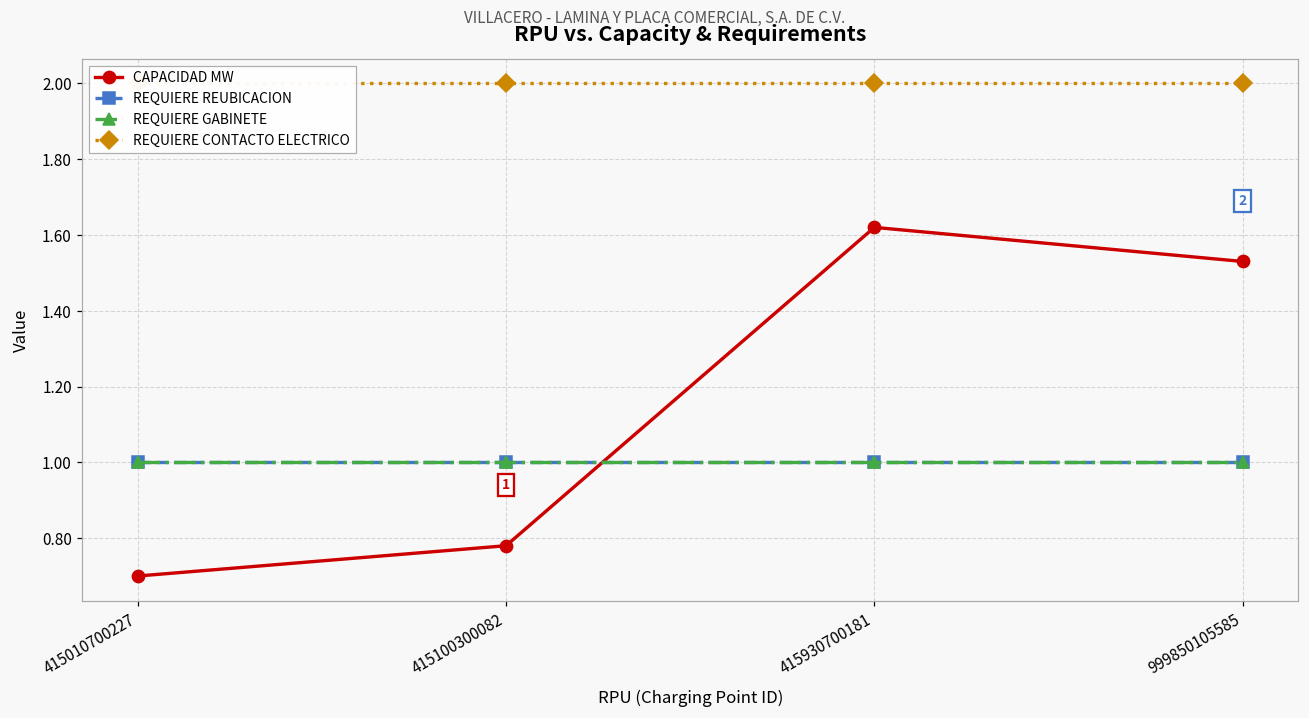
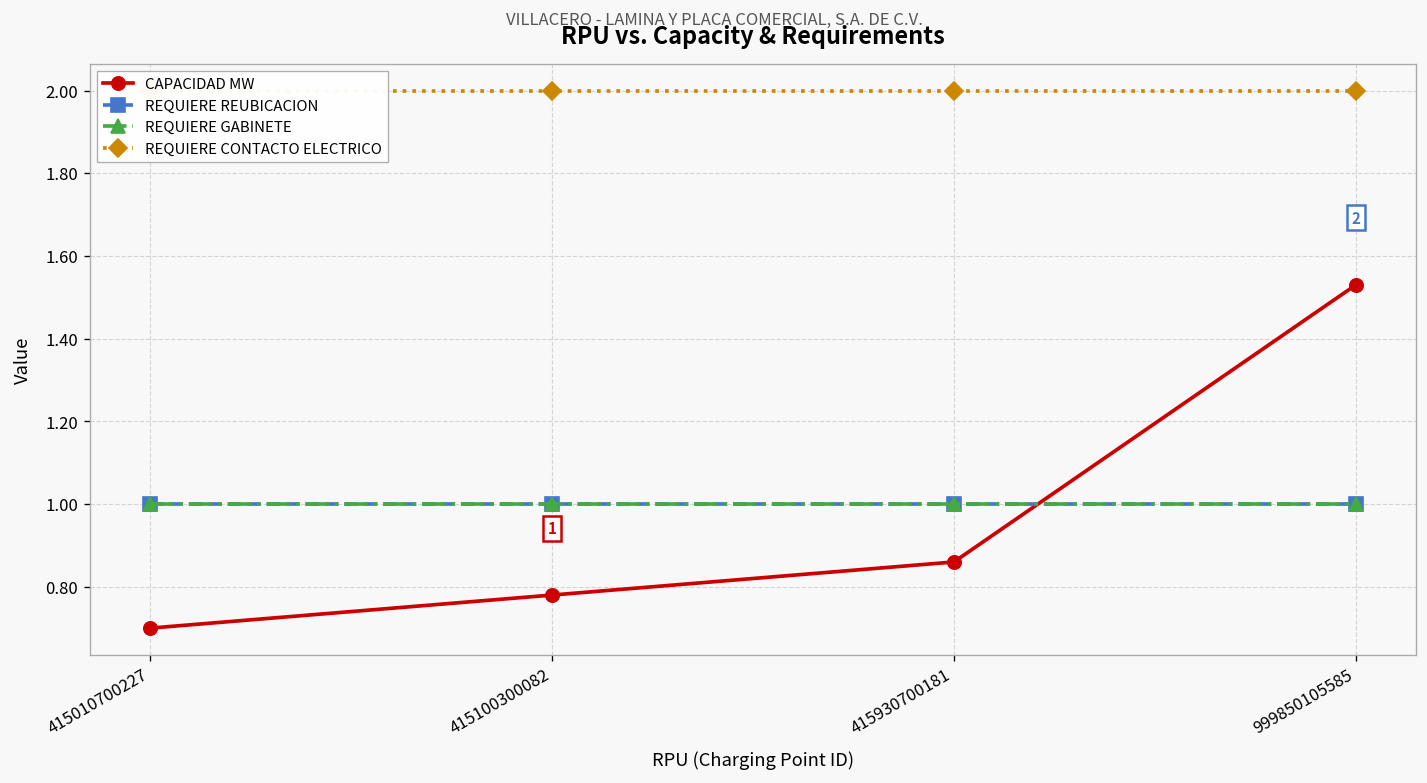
  {
    "CAPACIDAD MW": {
      "415010700227": 0.70,
      "415100300082": 0.78,
-     "415930700181": 1.62,
+     "415930700181": 0.86,
      "999850105585": 1.53
    },
    "REQUIERE GABINETE": {
      "415010700227": 1.00,
      "415930700181": 1.00,
      "999850105585": 1.00
    },
    "REQUIERE CONTACTO ELECTRICO": {
      "415100300082": 2.00,
      "415930700181": 2.00,
      "999850105585": 2.00
    }
  }
